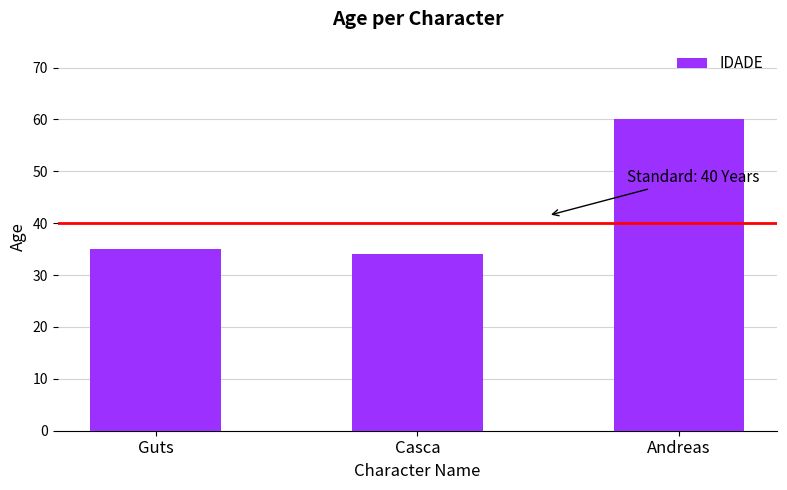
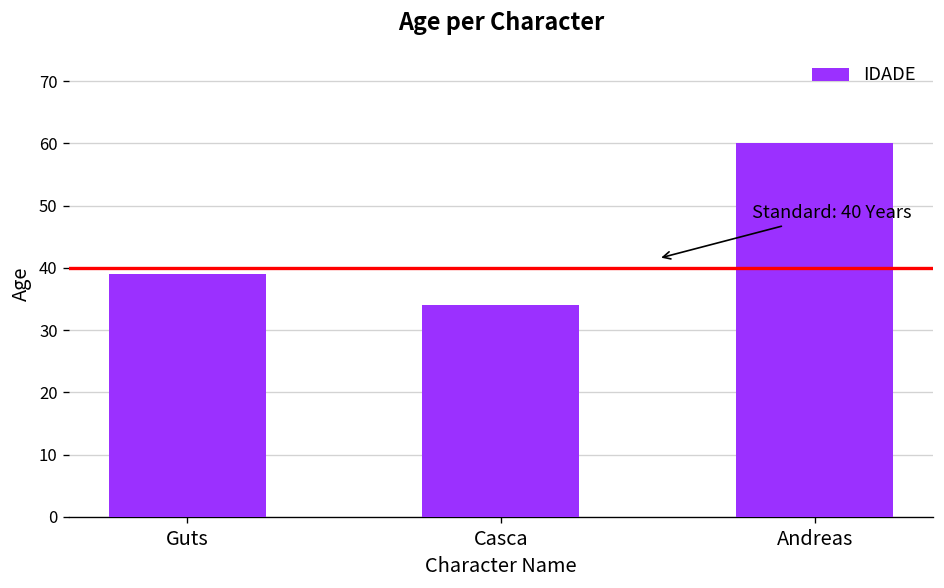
  {
-   "Guts": 35,
+   "Guts": 39,
    "Casca": 34
  }
